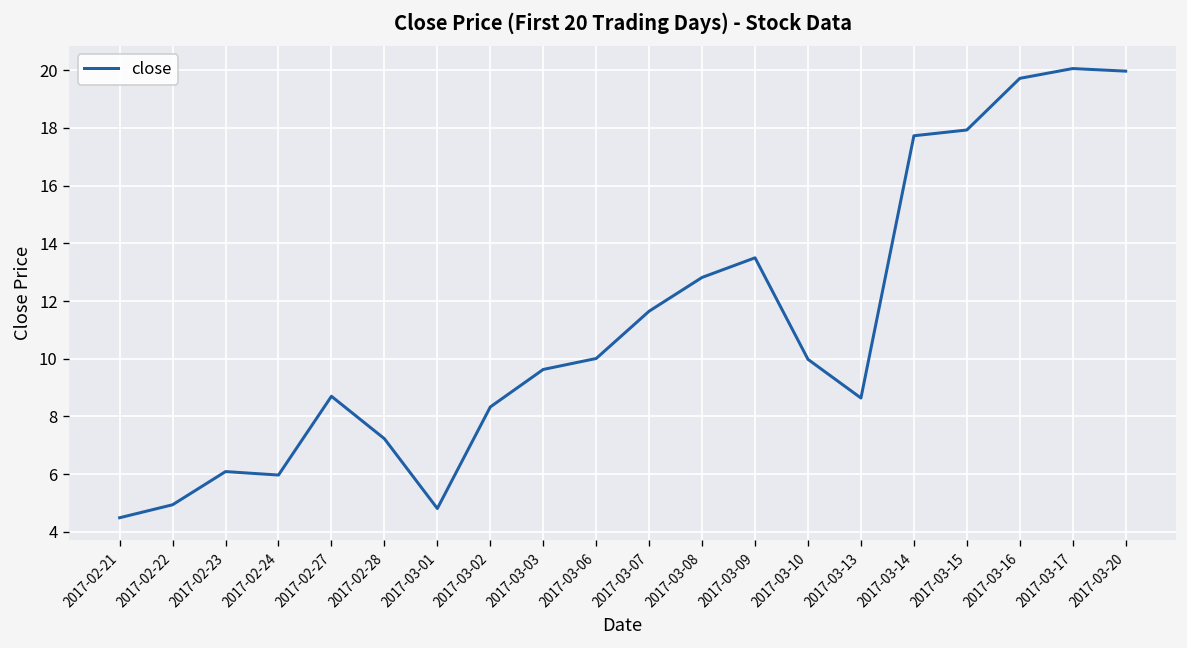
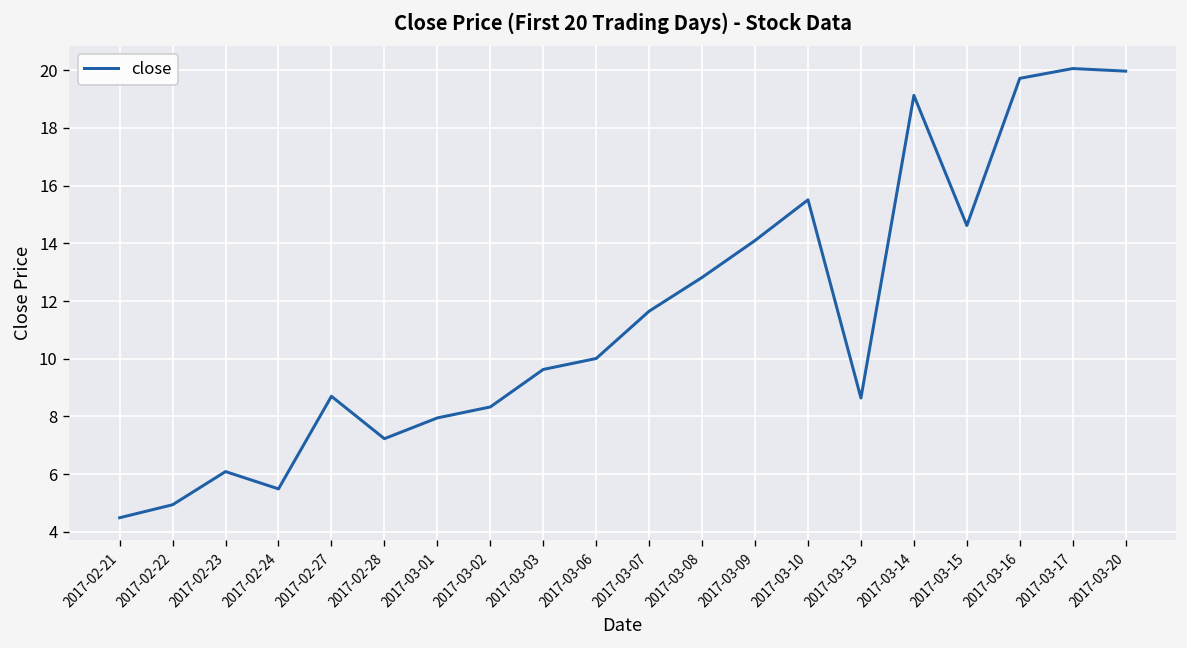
  {
    "2017-02-21": 4.5,
    "2017-02-22": 4.9,
    "2017-02-23": 6.1,
-   "2017-02-24": 6.0,
+   "2017-02-24": 5.5,
    "2017-02-27": 8.7,
    "2017-02-28": 7.2,
-   "2017-03-01": 4.8,
+   "2017-03-01": 8.0,
    "2017-03-02": 8.3,
    "2017-03-03": 9.6,
    "2017-03-06": 10.0,
    "2017-03-07": 11.7,
    "2017-03-08": 12.8,
-   "2017-03-09": 13.5,
-   "2017-03-10": 10.0,
+   "2017-03-09": 14.1,
+   "2017-03-10": 15.5,
    "2017-03-13": 8.6,
-   "2017-03-14": 17.7,
-   "2017-03-15": 17.9,
+   "2017-03-14": 19.1,
+   "2017-03-15": 14.6,
    "2017-03-16": 19.7,
    "2017-03-17": 20.1,
    "2017-03-20": 20.0
  }
